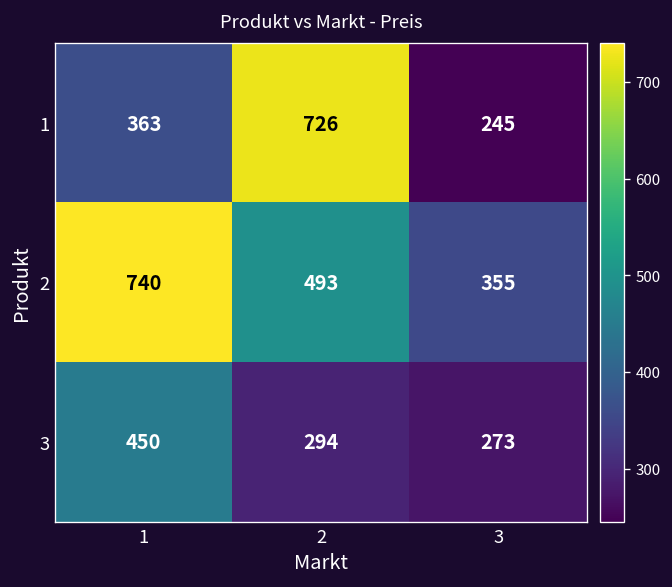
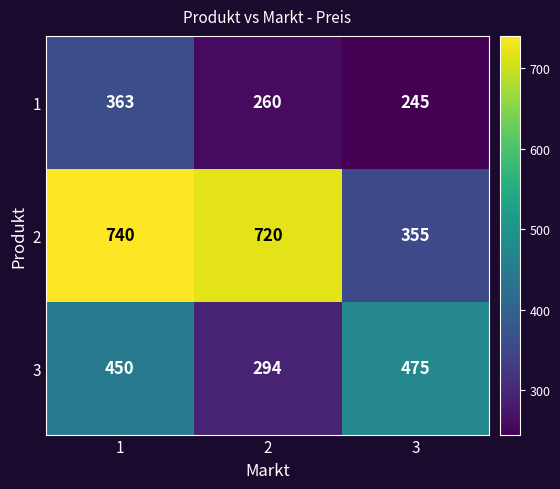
  {
    "1": {
      "1": 363,
-     "2": 726,
+     "2": 260,
      "3": 245
    },
    "2": {
      "1": 740,
-     "2": 493,
+     "2": 720,
      "3": 355
    },
    "3": {
      "1": 450,
      "2": 294,
-     "3": 273
+     "3": 475
    }
  }
